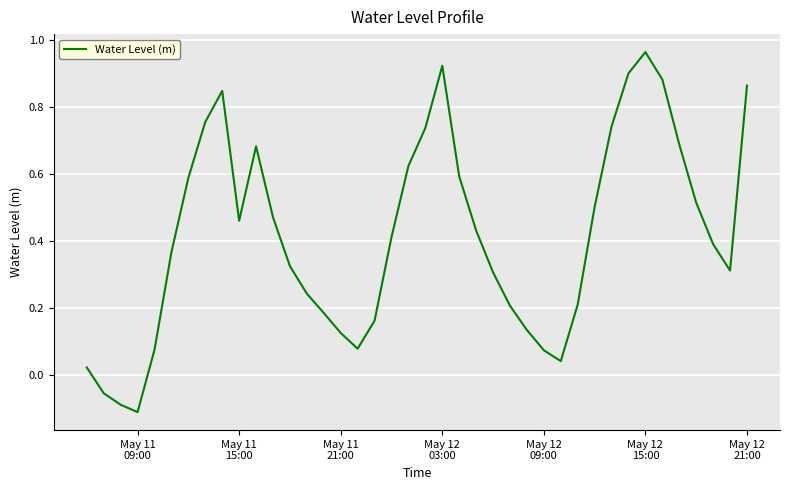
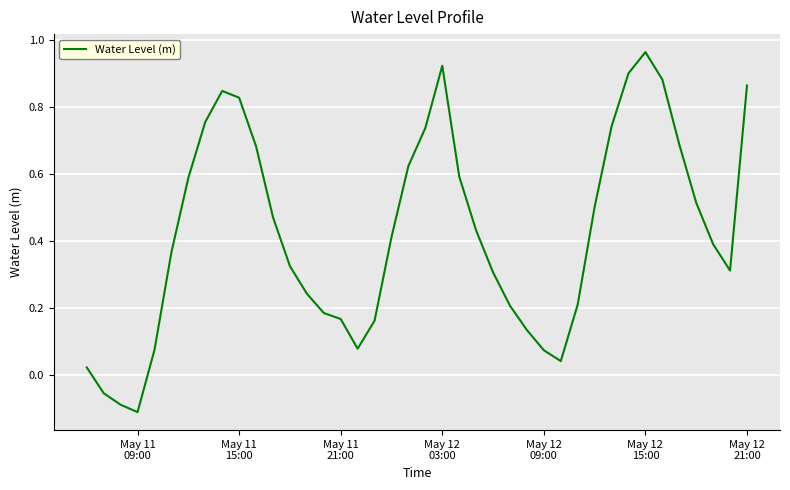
  {
    "May 11 09:00": -0.11,
-   "May 11 15:00": 0.46,
-   "May 11 21:00": 0.12,
+   "May 11 15:00": 0.83,
+   "May 11 21:00": 0.17,
    "May 12 03:00": 0.92,
    "May 12 09:00": 0.07,
    "May 12 15:00": 0.96,
    "May 12 21:00": 0.86
  }
